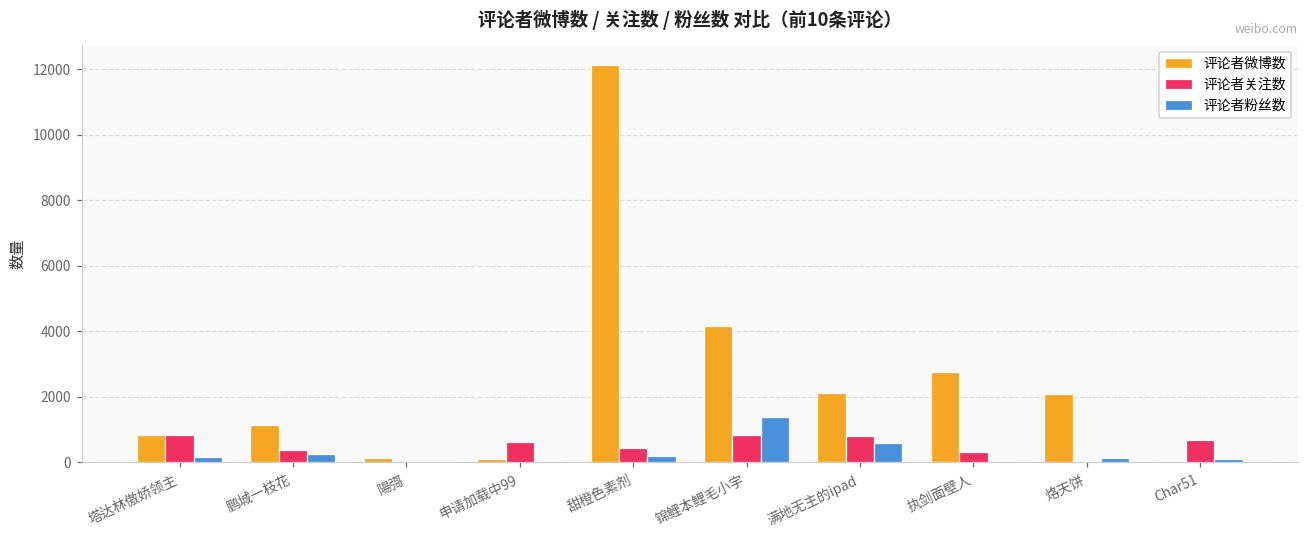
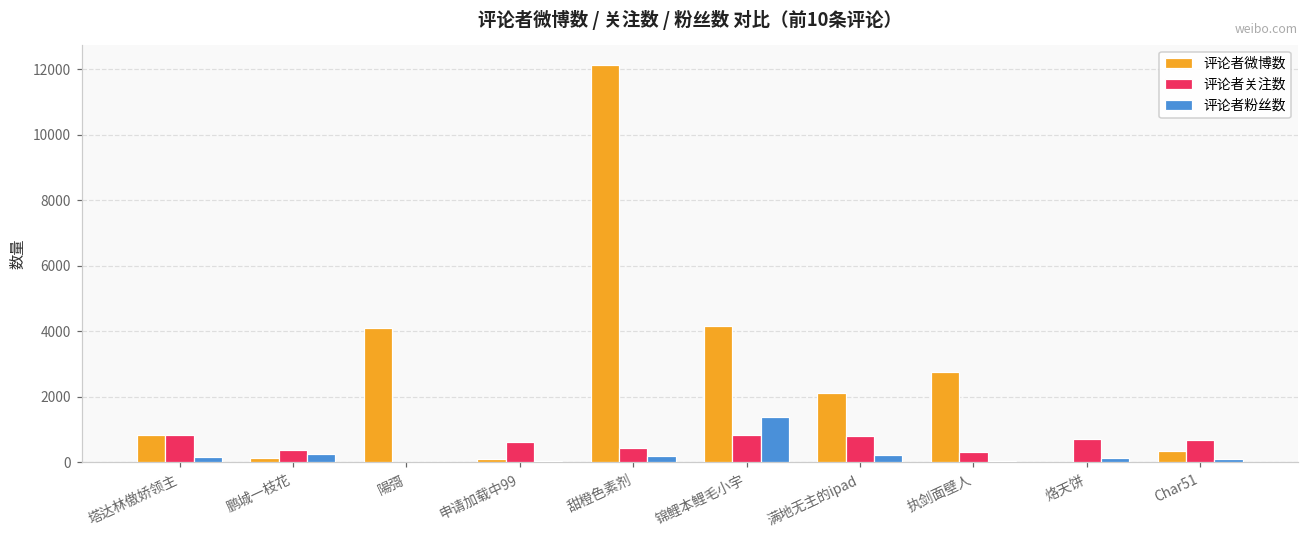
  {
    "评论者微博数": {
      "塔达林傲娇领主": 800,
-     "鹏城一枝花": 1100,
-     "陽彁": 100,
+     "鹏城一枝花": 100,
+     "陽彁": 4100,
      "申请加载中99": 100,
      "甜橙色素剂": 12100,
      "锦鲤本鲤毛小宇": 4200,
      "满地无主的ipad": 2100,
      "执剑面壁人": 2800,
-     "烙天饼": 2100,
-     "Char51": 0
+     "烙天饼": 0,
+     "Char51": 300
    },
    "评论者关注数": {
      "塔达林傲娇领主": 800,
      "鹏城一枝花": 400,
      "申请加载中99": 600,
      "甜橙色素剂": 400,
      "锦鲤本鲤毛小宇": 800,
      "满地无主的ipad": 800,
      "执剑面壁人": 300,
-     "烙天饼": 0,
+     "烙天饼": 700,
      "Char51": 700
    },
    "评论者粉丝数": {
      "塔达林傲娇领主": 200,
      "鹏城一枝花": 300,
      "甜橙色素剂": 200,
      "锦鲤本鲤毛小宇": 1400,
-     "满地无主的ipad": 600,
+     "满地无主的ipad": 200,
      "烙天饼": 100,
      "Char51": 100
    }
  }
